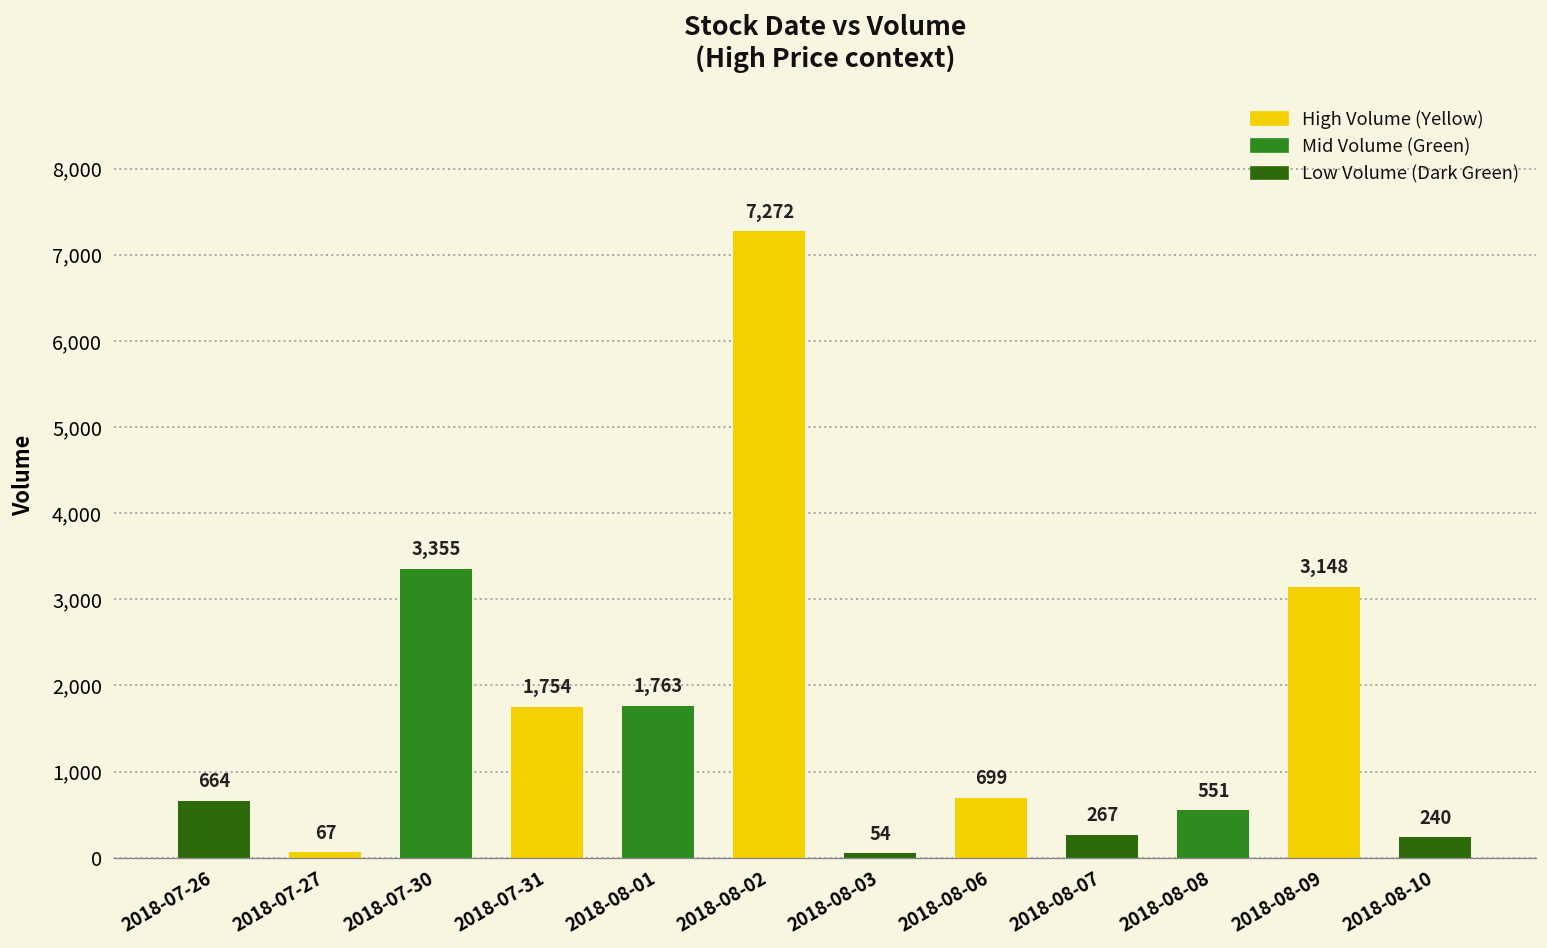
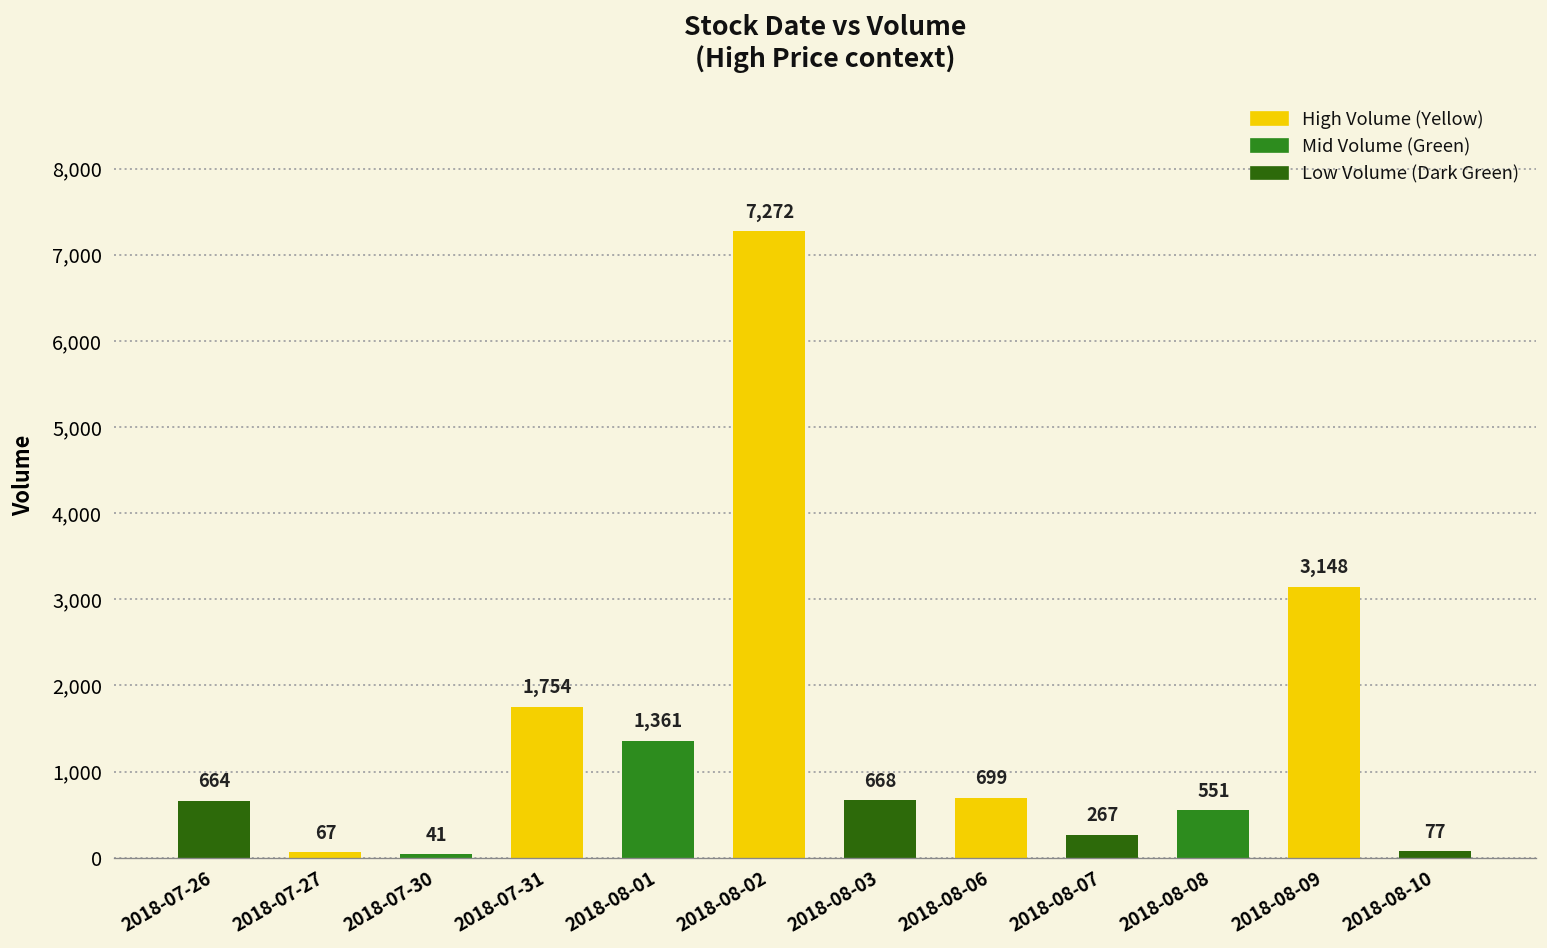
  {
    "2018-07-26": "664",
    "2018-07-27": "67",
-   "2018-07-30": "3,355",
+   "2018-07-30": "41",
    "2018-07-31": "1,754",
-   "2018-08-01": "1,763",
+   "2018-08-01": "1,361",
    "2018-08-02": "7,272",
-   "2018-08-03": "54",
+   "2018-08-03": "668",
    "2018-08-06": "699",
    "2018-08-07": "267",
    "2018-08-08": "551",
    "2018-08-09": "3,148",
-   "2018-08-10": "240"
+   "2018-08-10": "77"
  }
